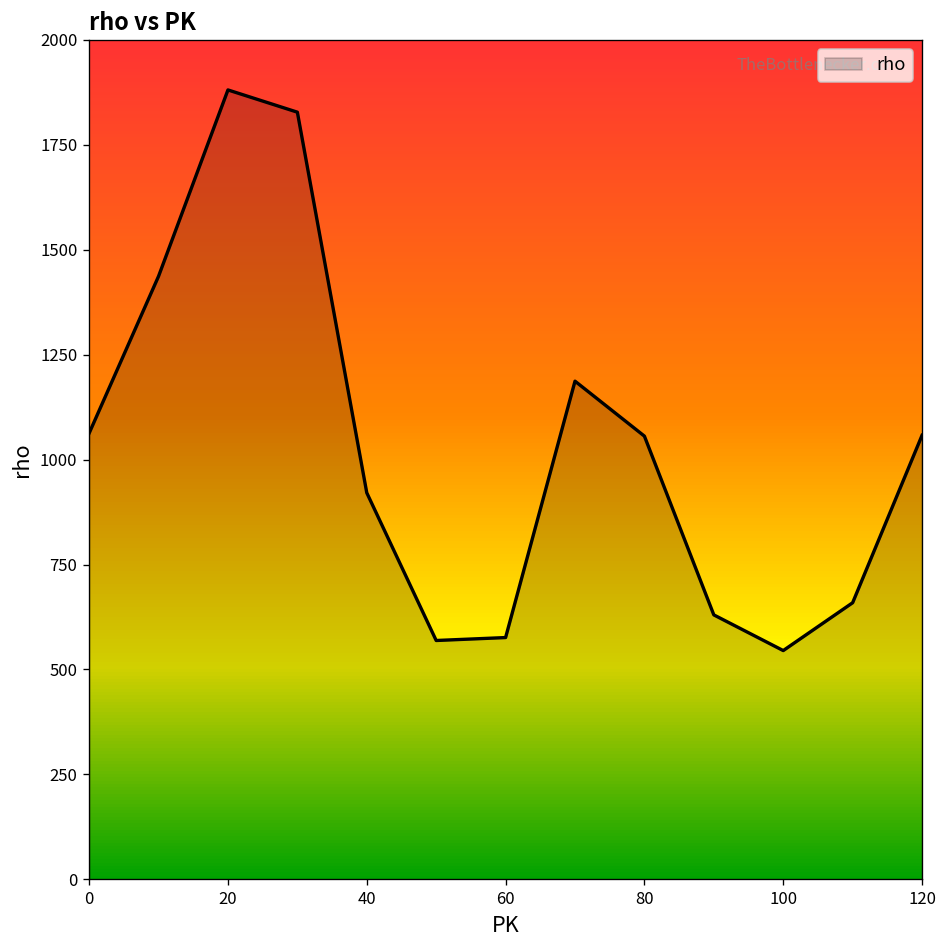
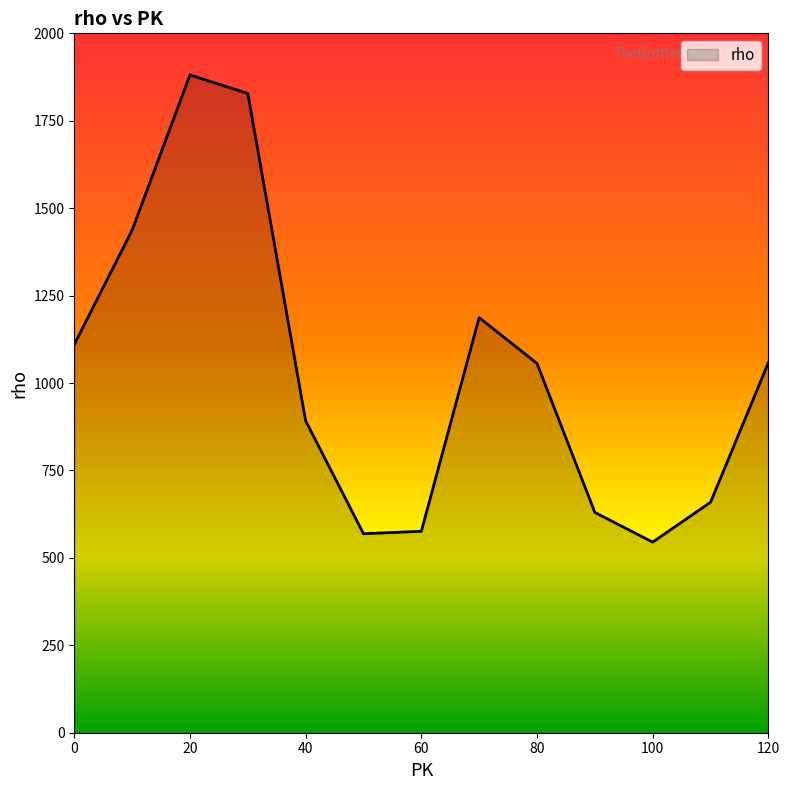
  {
-   "0": 1060,
+   "0": 1110,
    "20": 1880,
-   "40": 920,
+   "40": 890,
    "60": 580,
    "80": 1060,
    "100": 550,
    "120": 1060
  }
